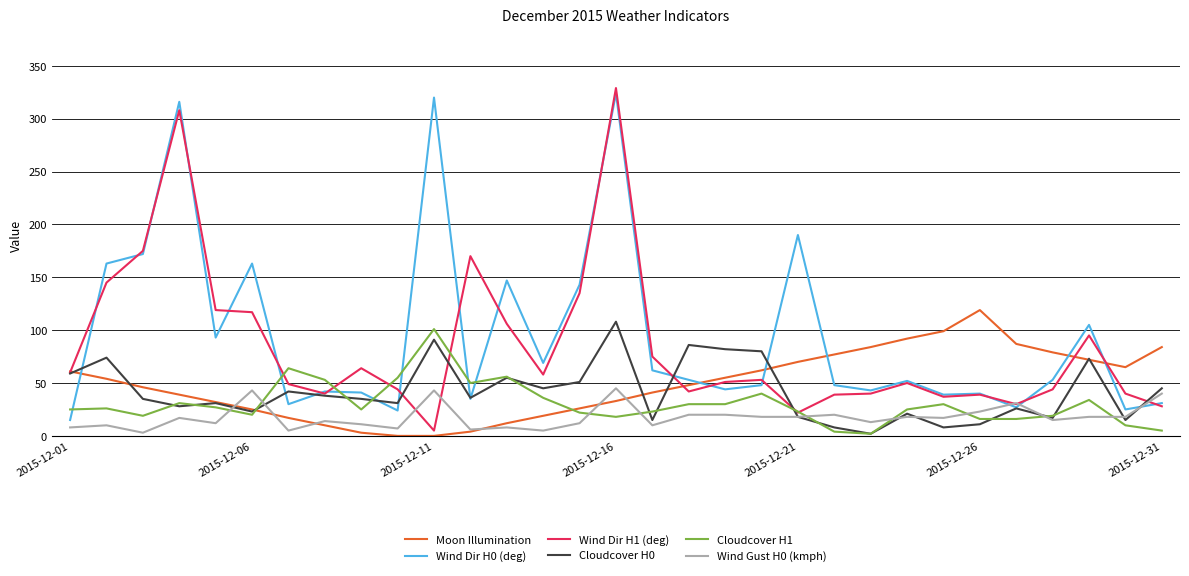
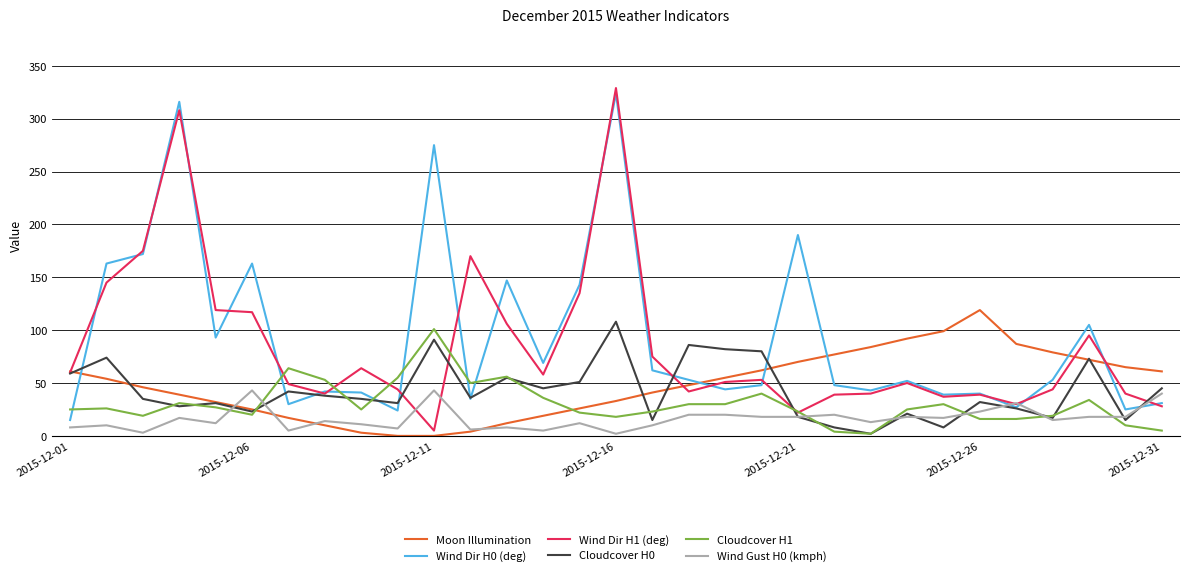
  {
    "Moon Illumination": {
      "2015-12-11": 0,
      "2015-12-16": 33,
      "2015-12-21": 70,
      "2015-12-26": 119,
-     "2015-12-31": 84
+     "2015-12-31": 61
    },
    "Wind Dir H0 (deg)": {
      "2015-12-01": 15,
      "2015-12-06": 163,
-     "2015-12-11": 320,
+     "2015-12-11": 275,
      "2015-12-16": 324,
      "2015-12-21": 190,
      "2015-12-31": 31
    },
    "Wind Dir H1 (deg)": {
      "2015-12-06": 117,
      "2015-12-11": 5,
      "2015-12-16": 329,
      "2015-12-31": 28
    },
    "Cloudcover H0": {
      "2015-12-11": 91,
      "2015-12-16": 108,
-     "2015-12-26": 11,
+     "2015-12-26": 32,
      "2015-12-31": 45
    },
    "Cloudcover H1": {
      "2015-12-01": 25,
      "2015-12-06": 20,
      "2015-12-11": 101,
      "2015-12-16": 18,
      "2015-12-26": 16,
      "2015-12-31": 5
    },
    "Wind Gust H0 (kmph)": {
      "2015-12-01": 8,
      "2015-12-06": 43,
      "2015-12-11": 43,
-     "2015-12-16": 45,
+     "2015-12-16": 2,
      "2015-12-26": 23,
      "2015-12-31": 40
    }
  }
